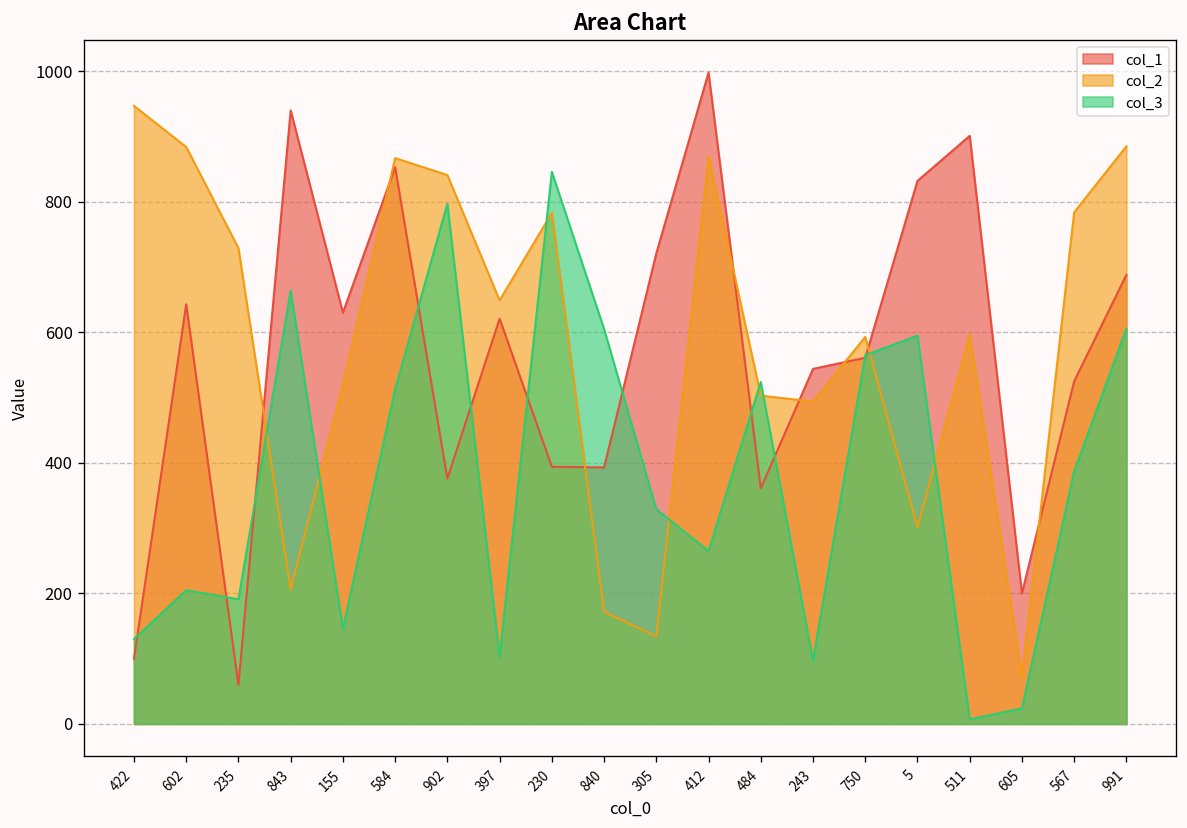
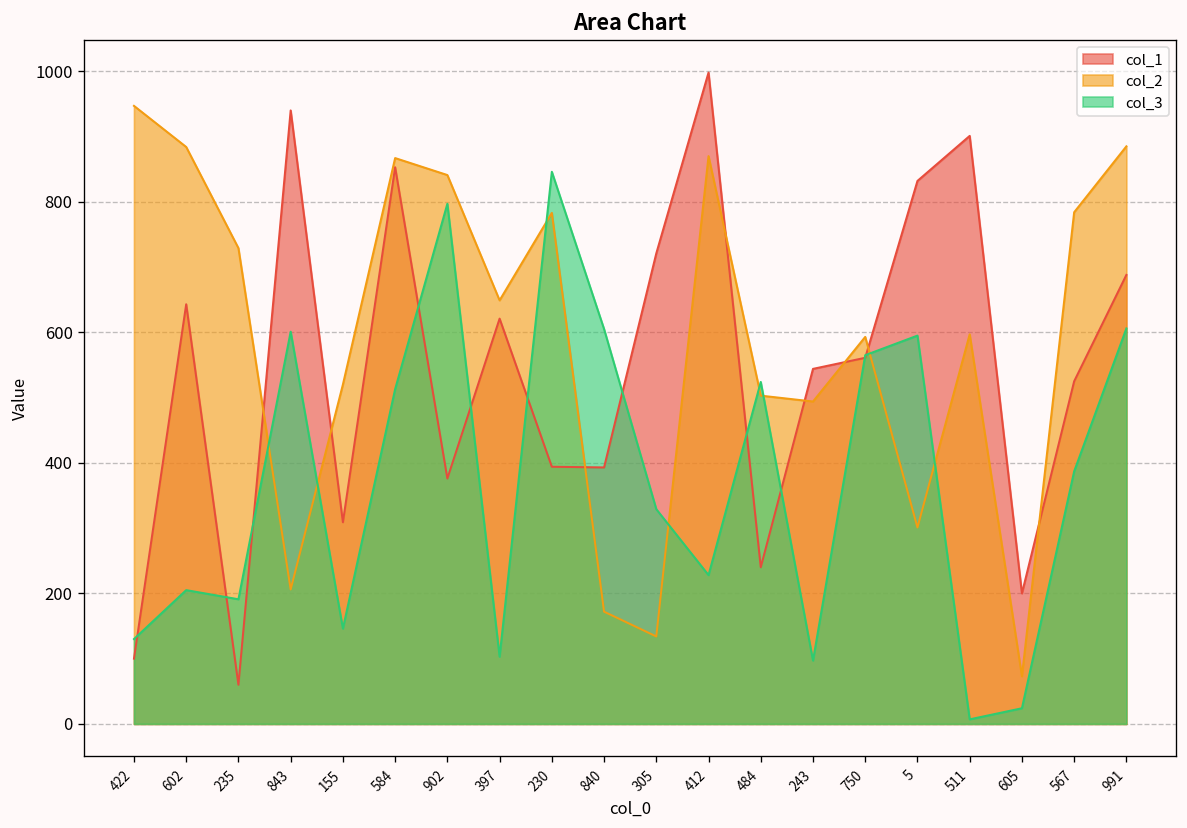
  {
    "col_1": {
      "422": 100,
      "602": 640,
      "235": 60,
      "843": 940,
-     "155": 630,
+     "155": 310,
      "584": 850,
      "902": 380,
      "397": 620,
      "230": 390,
      "840": 390,
      "305": 720,
      "412": 1000,
-     "484": 360,
+     "484": 240,
      "243": 540,
      "5": 830,
      "511": 900,
      "605": 200,
      "567": 530,
      "991": 690
    },
    "col_2": {
      "422": 950,
      "602": 880,
      "235": 730,
      "843": 210,
      "155": 520,
      "584": 870,
      "902": 840,
      "397": 650,
      "230": 780,
      "840": 170,
      "305": 130,
      "412": 870,
      "484": 500,
      "243": 490,
      "750": 590,
      "5": 300,
      "511": 600,
      "605": 70,
      "567": 780,
      "991": 890
    },
    "col_3": {
      "422": 130,
      "602": 210,
      "235": 190,
-     "843": 660,
+     "843": 600,
      "155": 150,
      "584": 510,
      "902": 800,
      "397": 100,
      "230": 850,
      "840": 610,
      "305": 330,
-     "412": 270,
+     "412": 230,
      "484": 520,
      "243": 100,
      "5": 600,
      "511": 10,
      "605": 20,
      "567": 390,
      "991": 610
    }
  }
